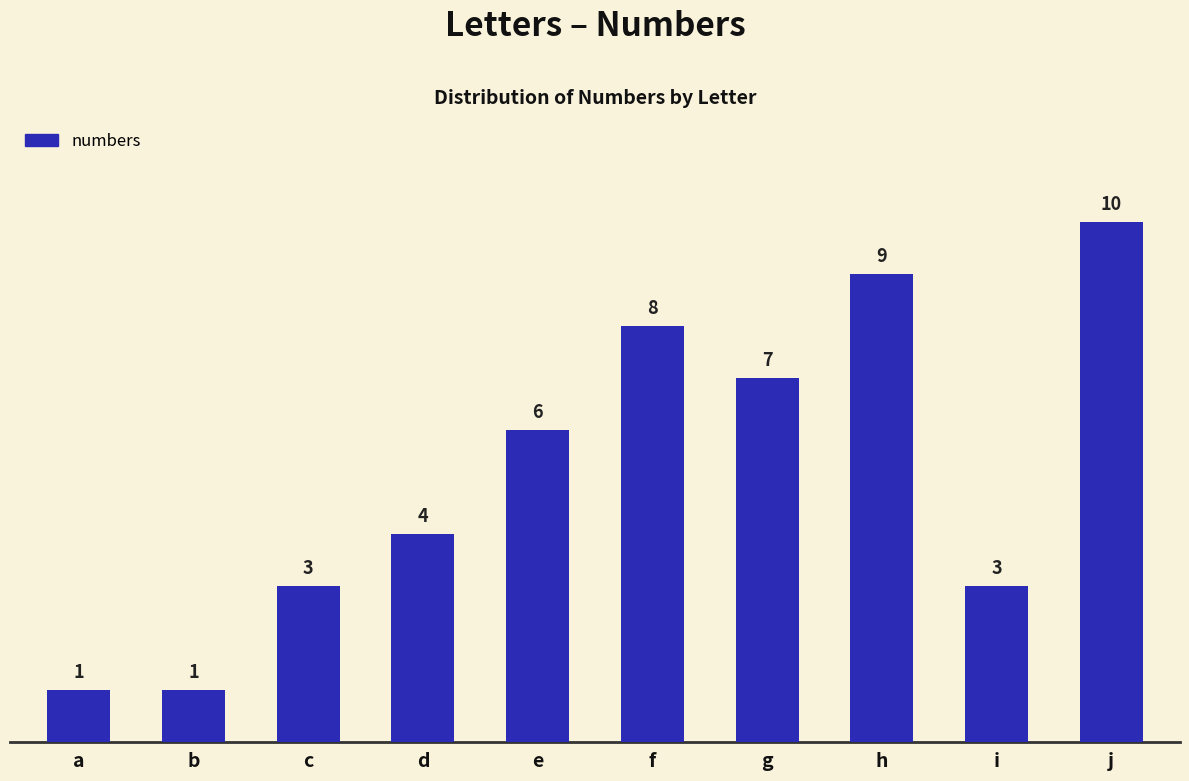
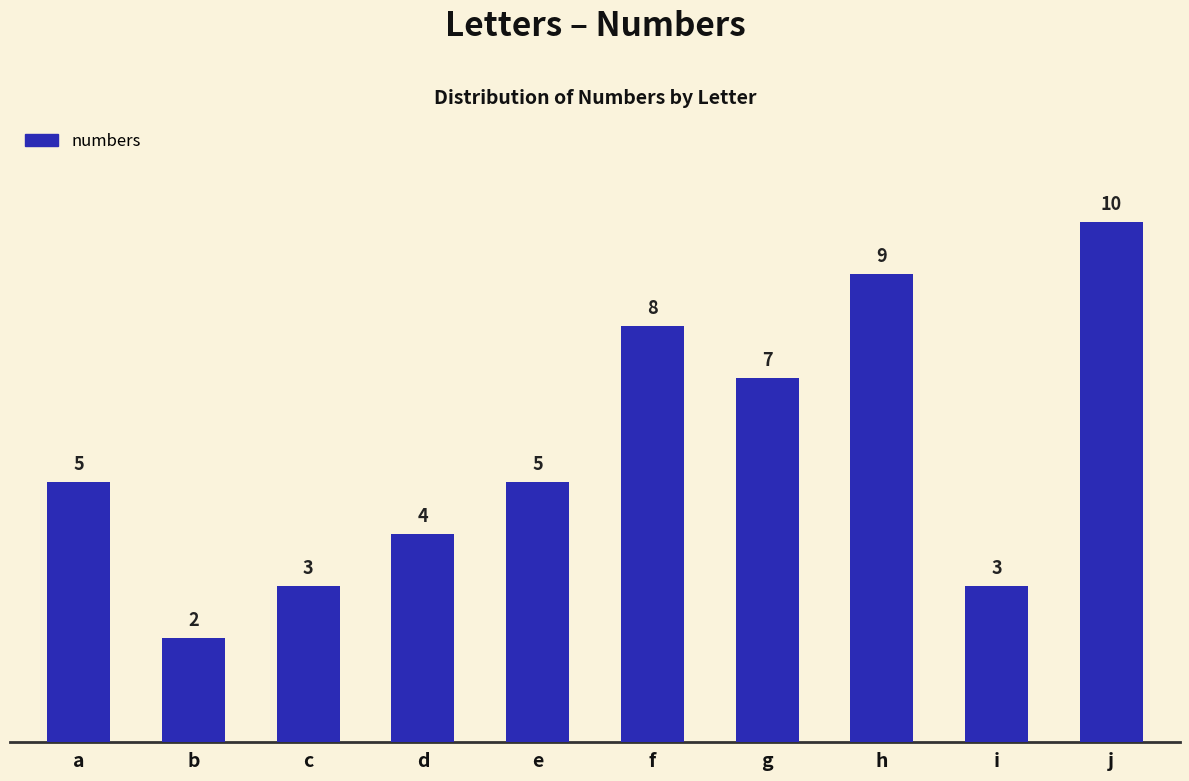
  {
-   "a": 1,
-   "b": 1,
+   "a": 5,
+   "b": 2,
    "c": 3,
    "d": 4,
-   "e": 6,
+   "e": 5,
    "f": 8,
    "g": 7,
    "h": 9,
    "i": 3,
    "j": 10
  }
